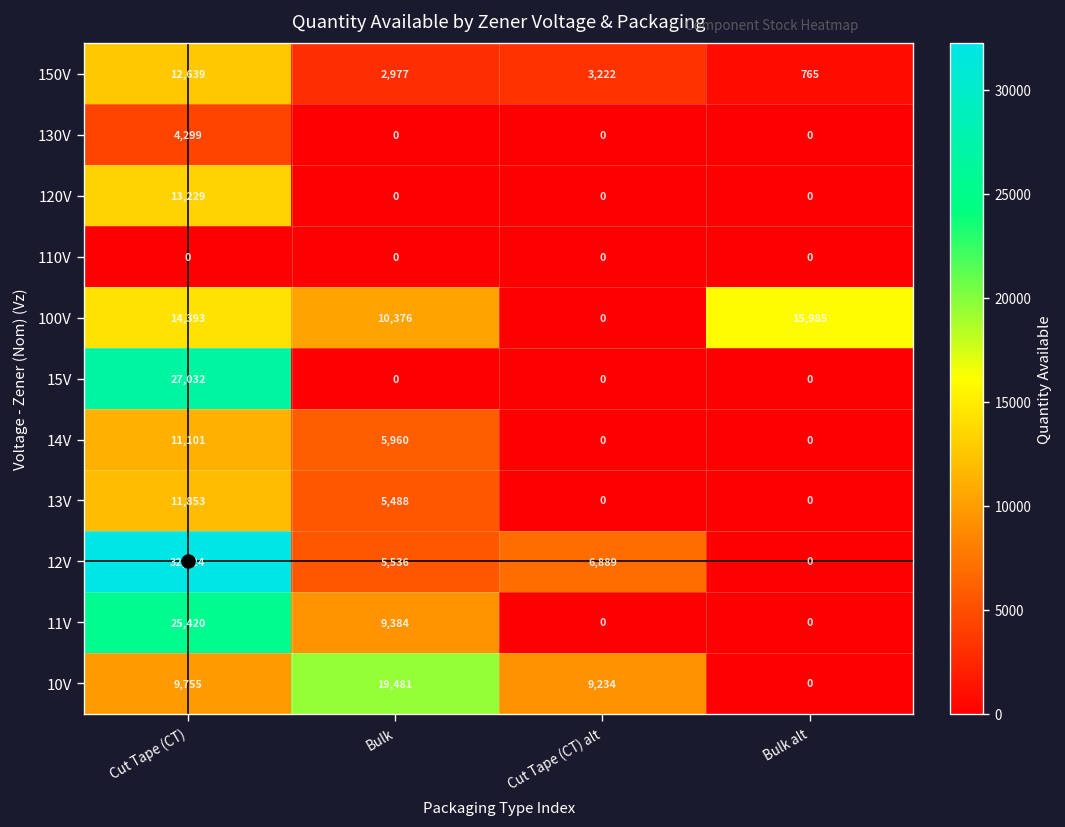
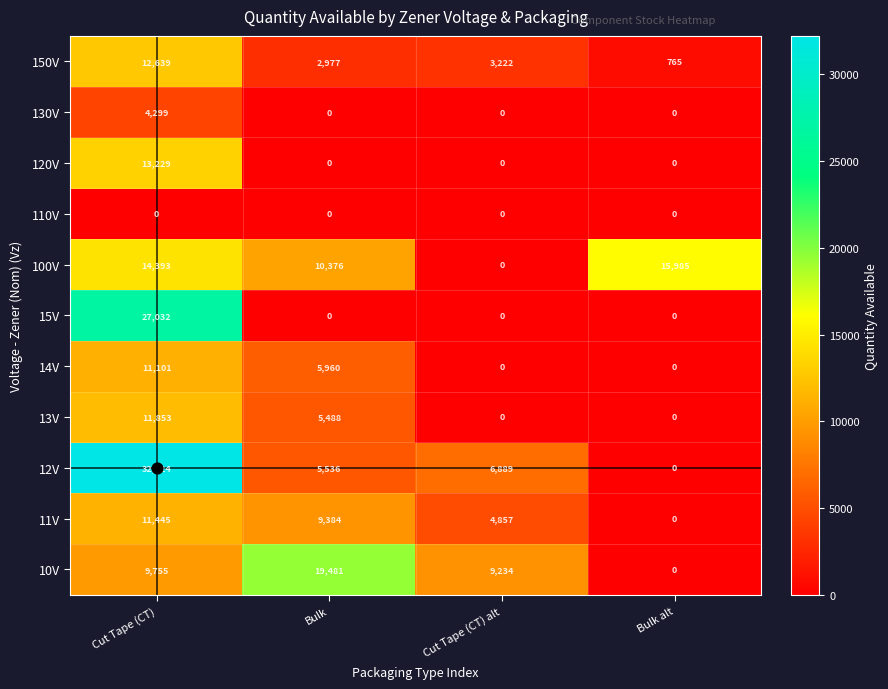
  {
    "150V": {
      "Cut Tape (CT)": "12,639",
      "Bulk": "2,977",
      "Cut Tape (CT) alt": "3,222",
      "Bulk alt": "765"
    },
    "130V": {
      "Cut Tape (CT)": "4,299",
      "Bulk": "0",
      "Cut Tape (CT) alt": "0",
      "Bulk alt": "0"
    },
    "120V": {
      "Cut Tape (CT)": "13,229",
      "Bulk": "0",
      "Cut Tape (CT) alt": "0",
      "Bulk alt": "0"
    },
    "110V": {
      "Cut Tape (CT)": "0",
      "Bulk": "0",
      "Cut Tape (CT) alt": "0",
      "Bulk alt": "0"
    },
    "100V": {
      "Cut Tape (CT)": "14,393",
      "Bulk": "10,376",
      "Cut Tape (CT) alt": "0",
      "Bulk alt": "15,985"
    },
    "15V": {
      "Cut Tape (CT)": "27,032",
      "Bulk": "0",
      "Cut Tape (CT) alt": "0",
      "Bulk alt": "0"
    },
    "14V": {
      "Cut Tape (CT)": "11,101",
      "Bulk": "5,960",
      "Cut Tape (CT) alt": "0",
      "Bulk alt": "0"
    },
    "13V": {
      "Cut Tape (CT)": "11,853",
      "Bulk": "5,488",
      "Cut Tape (CT) alt": "0",
      "Bulk alt": "0"
    },
    "12V": {
      "Bulk": "5,536",
      "Cut Tape (CT) alt": "6,889",
      "Bulk alt": "0"
    },
    "11V": {
-     "Cut Tape (CT)": "25,420",
+     "Cut Tape (CT)": "11,445",
      "Bulk": "9,384",
-     "Cut Tape (CT) alt": "0",
+     "Cut Tape (CT) alt": "4,857",
      "Bulk alt": "0"
    },
    "10V": {
      "Cut Tape (CT)": "9,755",
      "Bulk": "19,481",
      "Cut Tape (CT) alt": "9,234",
      "Bulk alt": "0"
    }
  }
